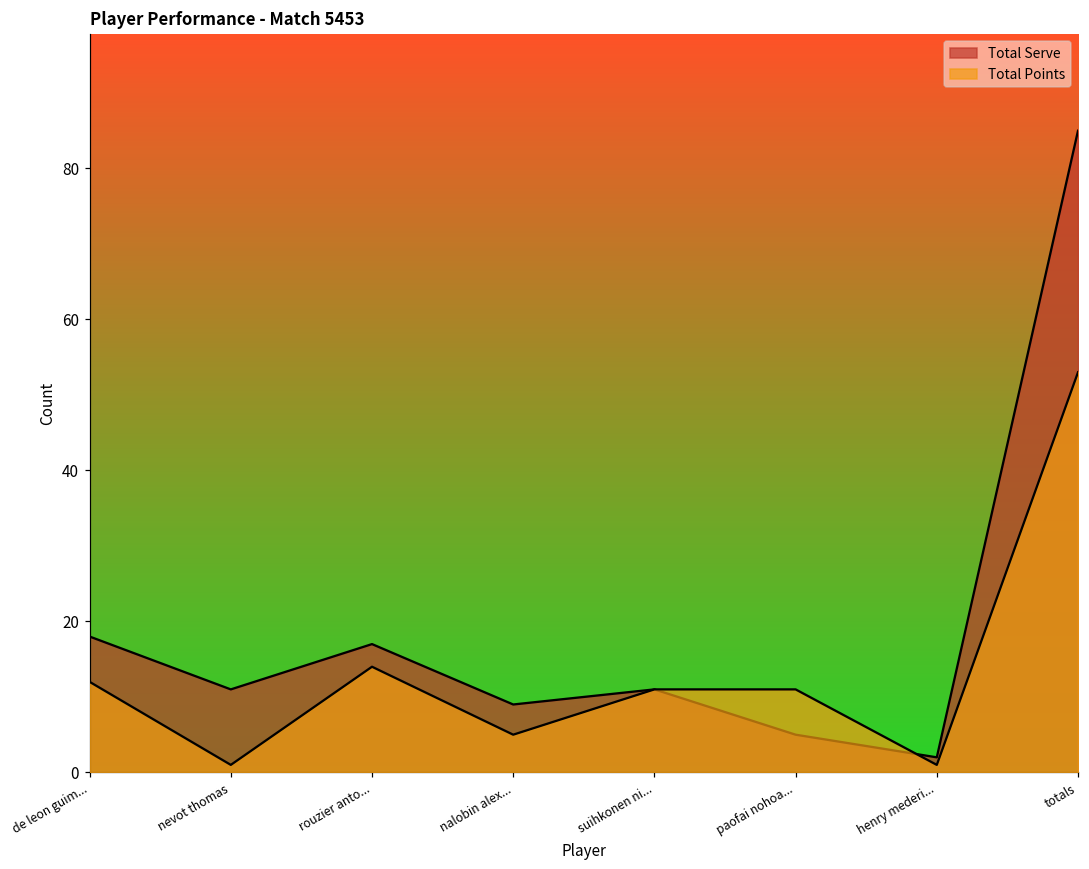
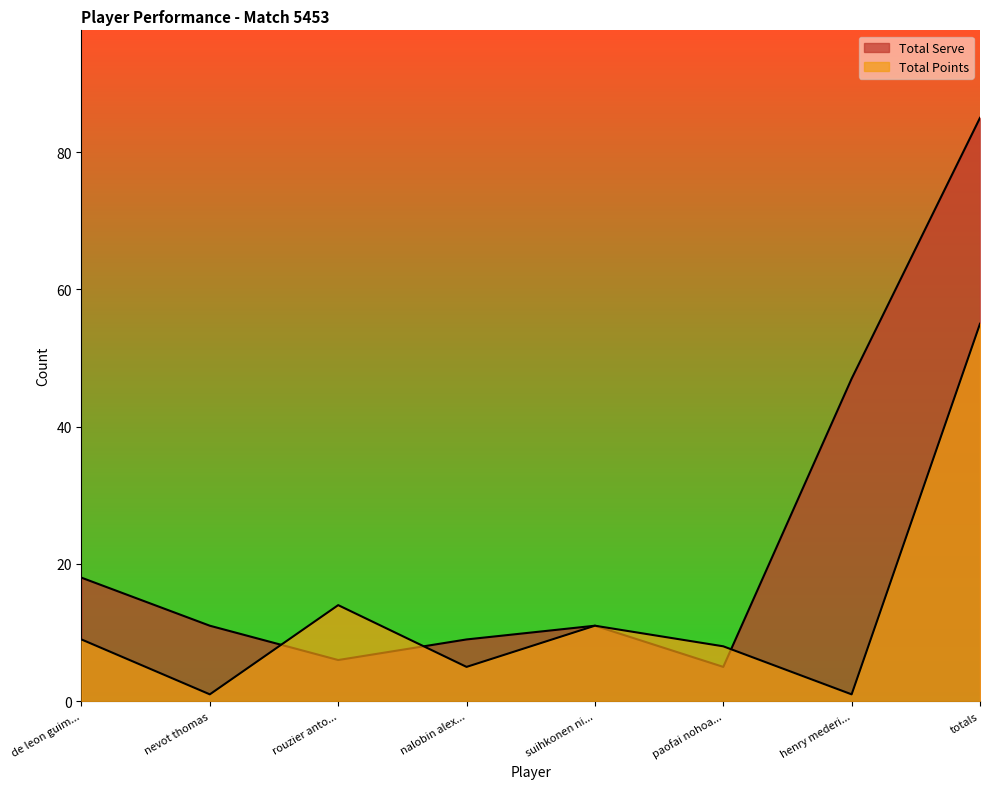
  {
    "Total Serve": {
      "de leon guim...": 18,
      "nevot thomas": 11,
-     "rouzier anto...": 17,
+     "rouzier anto...": 6,
      "nalobin alex...": 9,
      "paofai nohoa...": 5,
-     "henry mederi...": 2,
+     "henry mederi...": 47,
      "totals": 85
    },
    "Total Points": {
-     "de leon guim...": 12,
+     "de leon guim...": 9,
      "nevot thomas": 1,
      "rouzier anto...": 14,
      "nalobin alex...": 5,
-     "paofai nohoa...": 11,
+     "paofai nohoa...": 8,
      "henry mederi...": 1,
-     "totals": 53
+     "totals": 55
    }
  }
